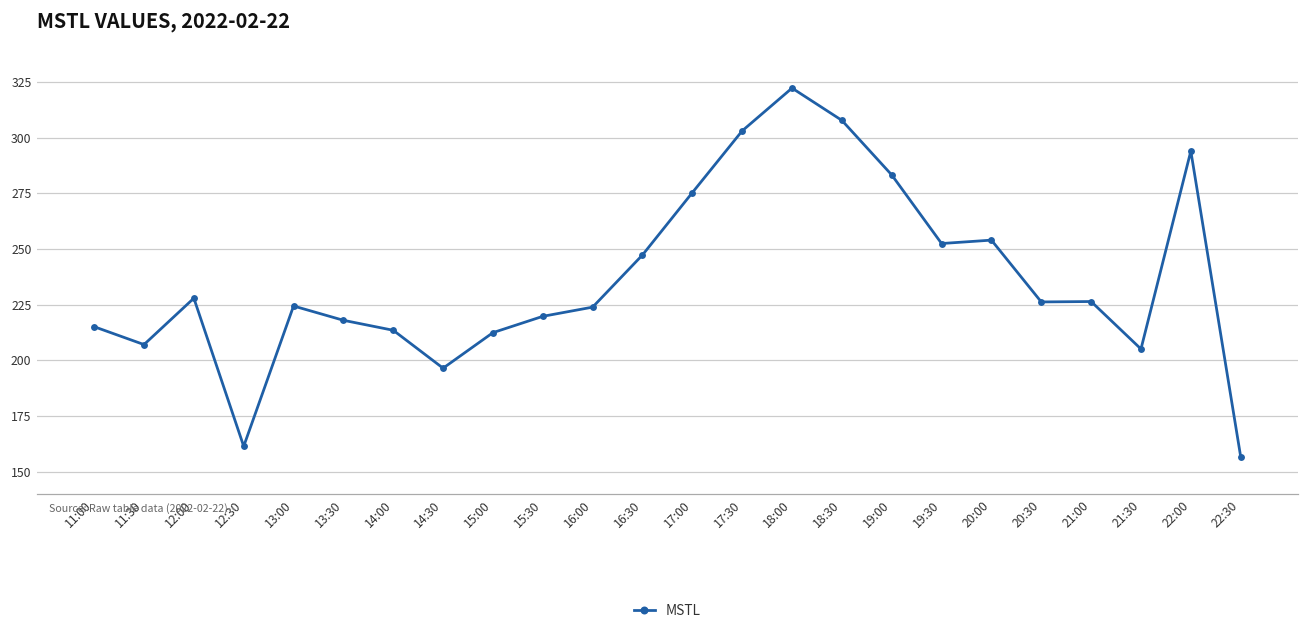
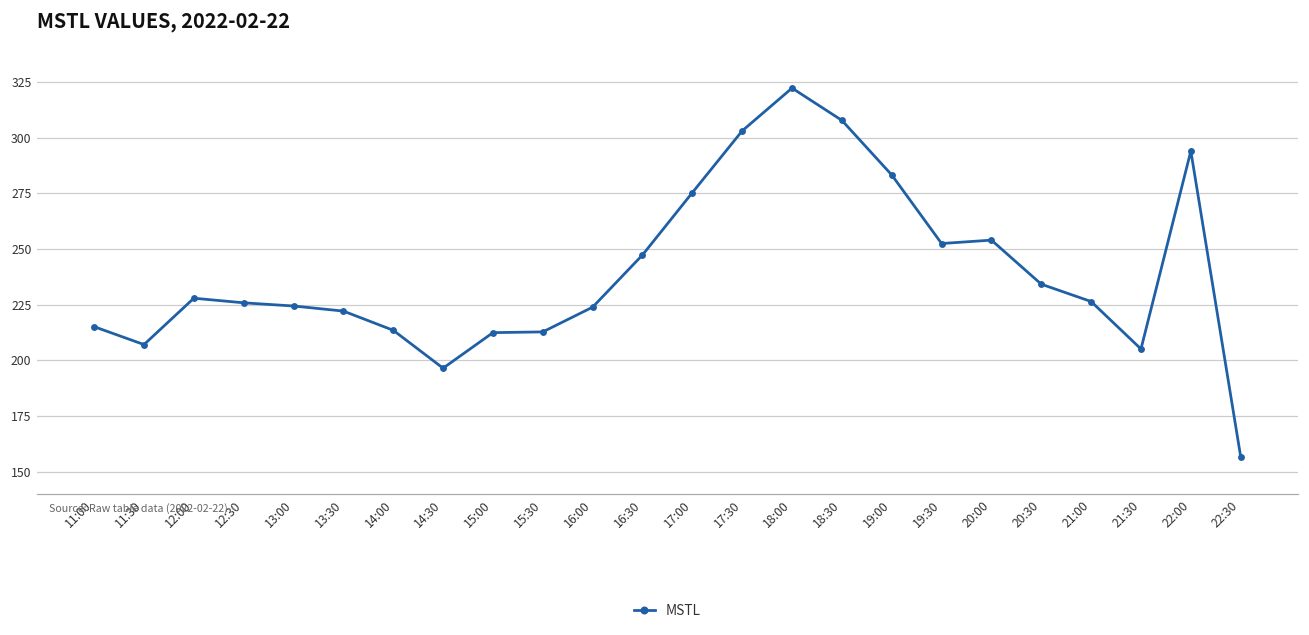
  {
    "11:00": 215,
    "11:30": 207,
    "12:00": 228,
-   "12:30": 161,
+   "12:30": 226,
    "13:00": 224,
-   "13:30": 218,
+   "13:30": 222,
    "14:00": 213,
    "14:30": 196,
    "15:00": 212,
-   "15:30": 220,
+   "15:30": 213,
    "16:00": 224,
    "16:30": 247,
    "17:00": 275,
    "17:30": 303,
    "18:00": 322,
    "18:30": 308,
    "19:00": 283,
    "19:30": 252,
    "20:00": 254,
-   "20:30": 226,
+   "20:30": 234,
    "21:00": 226,
    "21:30": 205,
    "22:00": 294,
    "22:30": 157
  }
